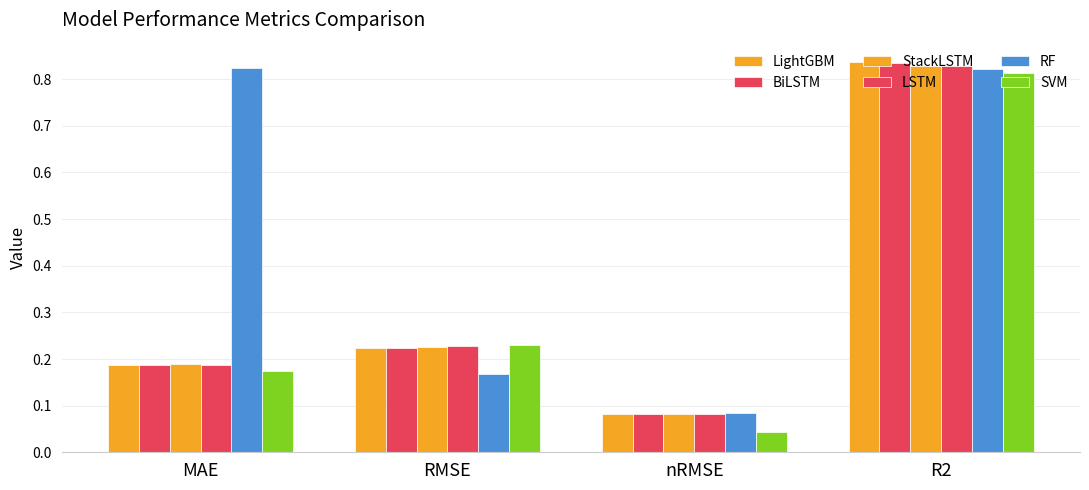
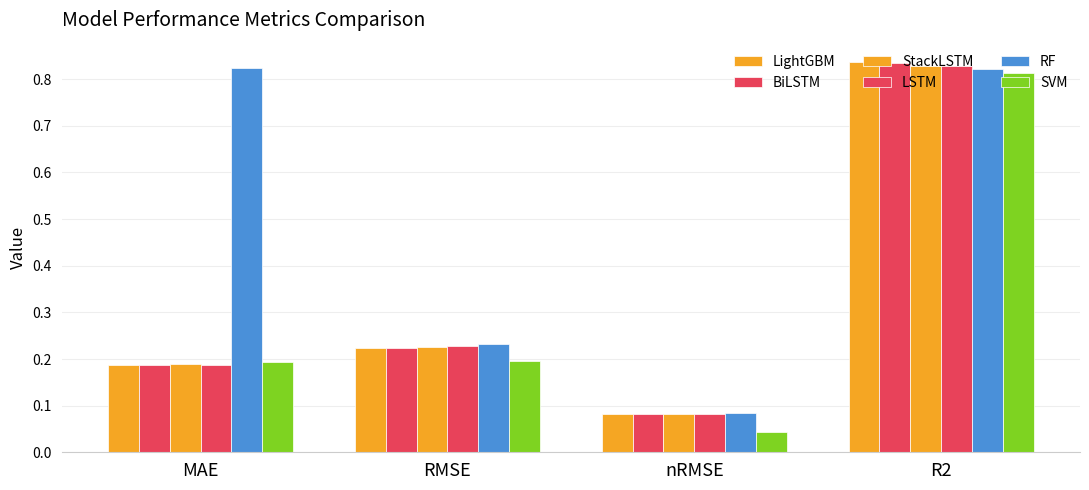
  {
    "RF": {
      "MAE": 0.83,
-     "RMSE": 0.17,
+     "RMSE": 0.23,
      "nRMSE": 0.09,
      "R2": 0.82
    },
    "SVM": {
-     "MAE": 0.17,
-     "RMSE": 0.23,
+     "MAE": 0.19,
+     "RMSE": 0.20,
      "nRMSE": 0.04,
      "R2": 0.81
    }
  }
